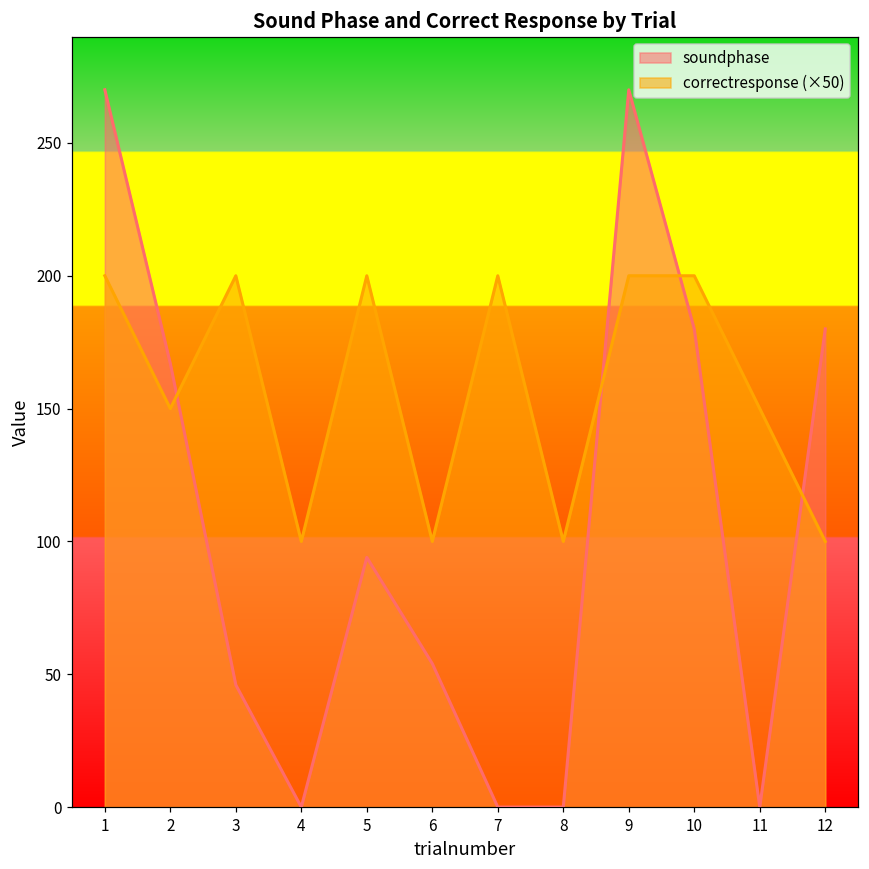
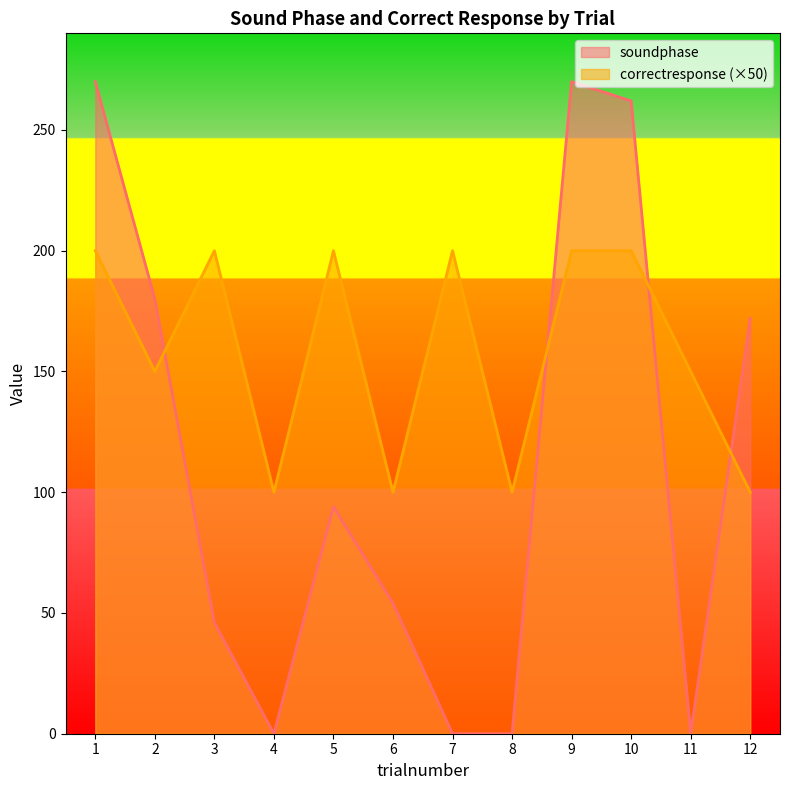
  {
    "soundphase": {
      "1": 270,
-     "2": 167,
+     "2": 180,
      "3": 46,
      "4": 0,
      "5": 94,
      "6": 54,
      "7": 0,
      "8": 0,
      "9": 270,
-     "10": 180,
+     "10": 262,
      "11": 0,
-     "12": 180
+     "12": 172
    },
    "correctresponse (×50)": {
      "1": 200,
      "2": 150,
      "3": 200,
      "4": 100,
      "5": 200,
      "6": 100,
      "7": 200,
      "8": 100,
      "9": 200,
      "10": 200,
      "11": 150,
      "12": 100
    }
  }
